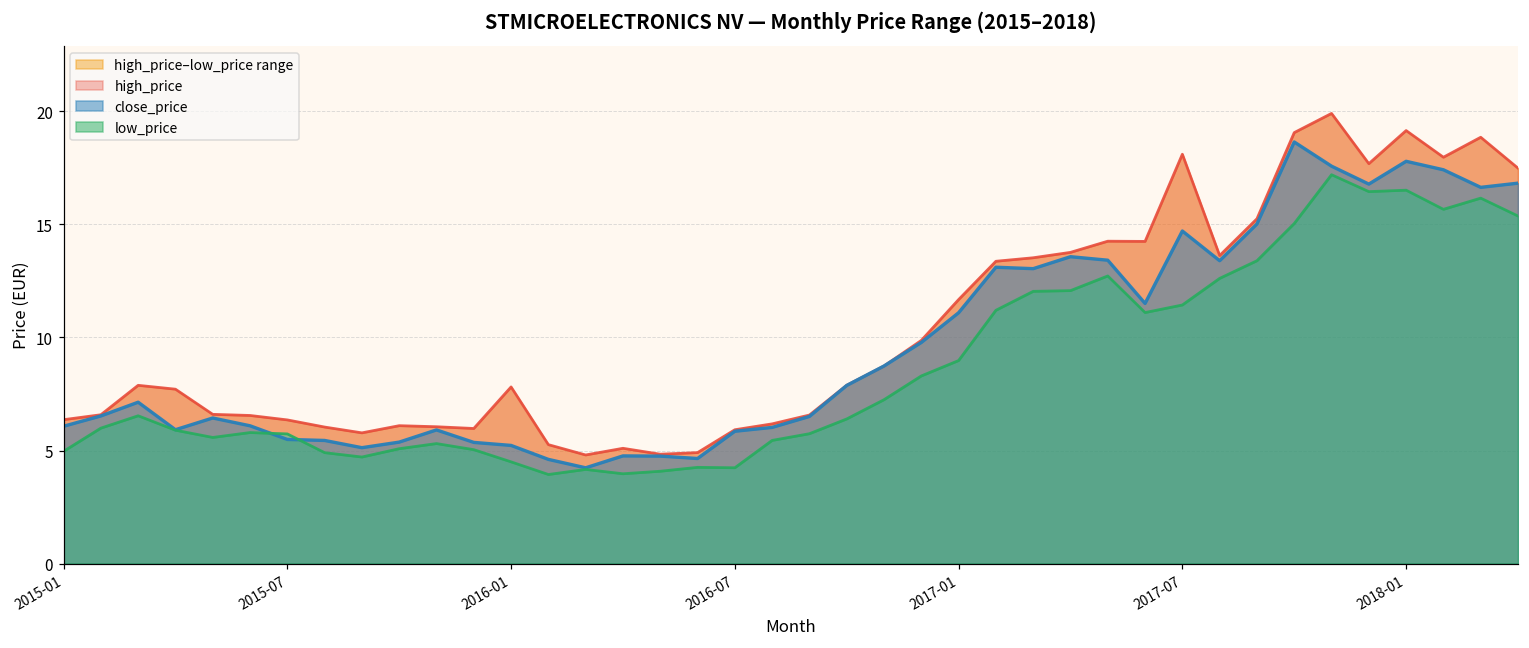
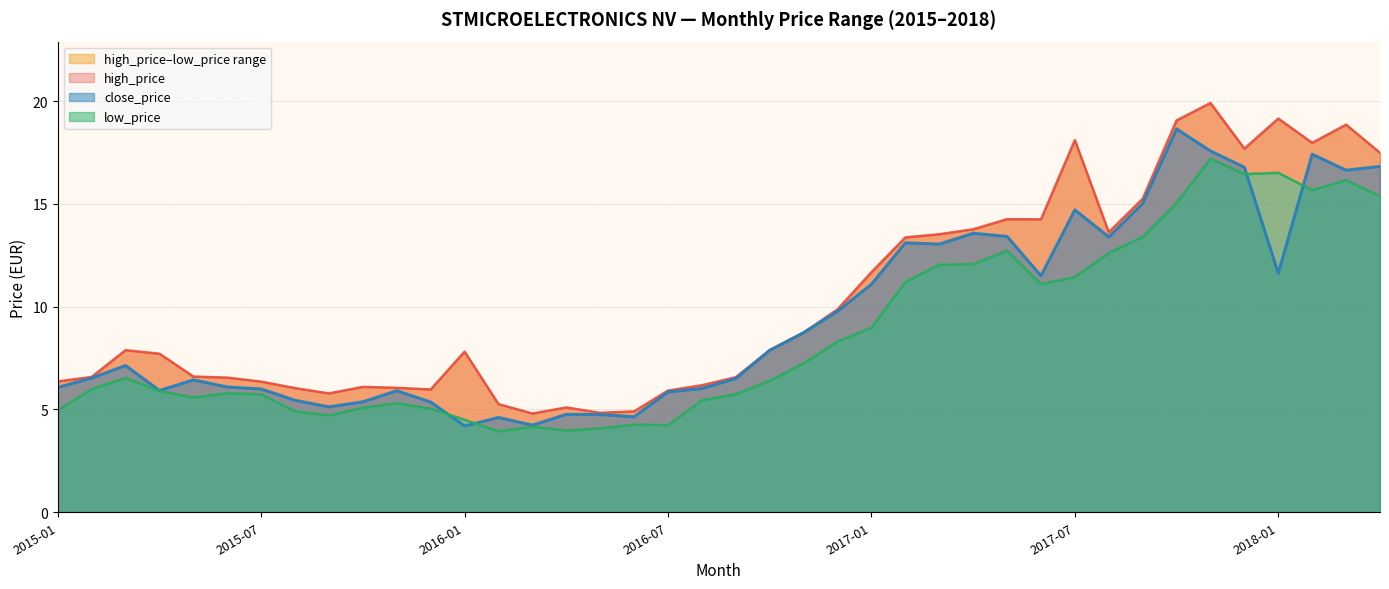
  {
    "high_price": {
      "2015-01": 6.4,
      "2015-07": 6.4,
      "2016-01": 7.8,
      "2017-01": 11.7,
      "2017-07": 18.1,
      "2018-01": 19.2
    },
    "close_price": {
      "2015-01": 6.1,
-     "2015-07": 5.5,
-     "2016-01": 5.2,
+     "2015-07": 6.0,
+     "2016-01": 4.2,
      "2017-01": 11.1,
      "2017-07": 14.7,
-     "2018-01": 17.8
+     "2018-01": 11.6
    },
    "low_price": {
      "2015-01": 5.0,
      "2015-07": 5.7,
      "2016-01": 4.5,
      "2016-07": 4.2,
      "2017-01": 9.0,
      "2017-07": 11.4,
      "2018-01": 16.5
    }
  }
